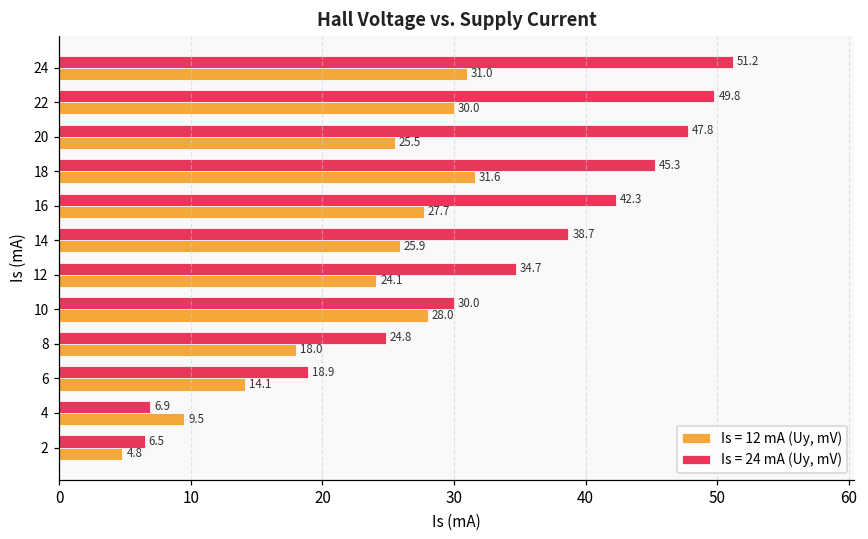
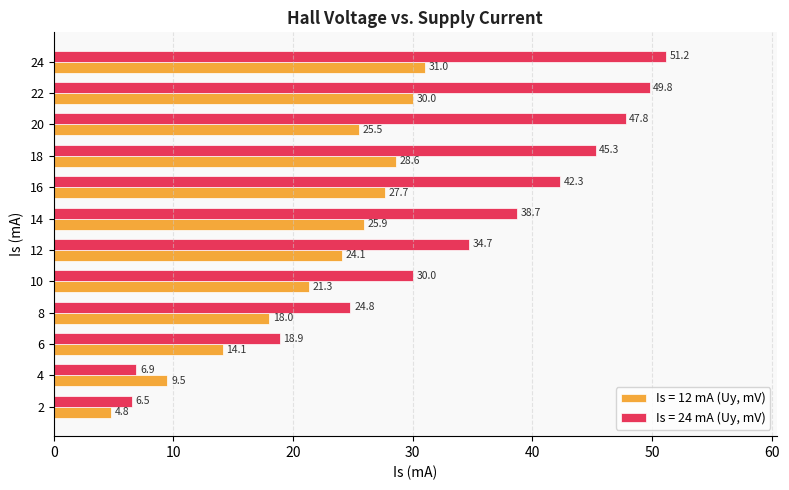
  {
    "Is = 12 mA (Uy, mV)": {
      "24": 31.0,
      "22": 30.0,
      "20": 25.5,
-     "18": 31.6,
+     "18": 28.6,
      "16": 27.7,
      "14": 25.9,
      "12": 24.1,
-     "10": 28.0,
+     "10": 21.3,
      "8": 18.0,
      "6": 14.1,
      "4": 9.5,
      "2": 4.8
    },
    "Is = 24 mA (Uy, mV)": {
      "24": 51.2,
      "22": 49.8,
      "20": 47.8,
      "18": 45.3,
      "16": 42.3,
      "14": 38.7,
      "12": 34.7,
      "10": 30.0,
      "8": 24.8,
      "6": 18.9,
      "4": 6.9,
      "2": 6.5
    }
  }
